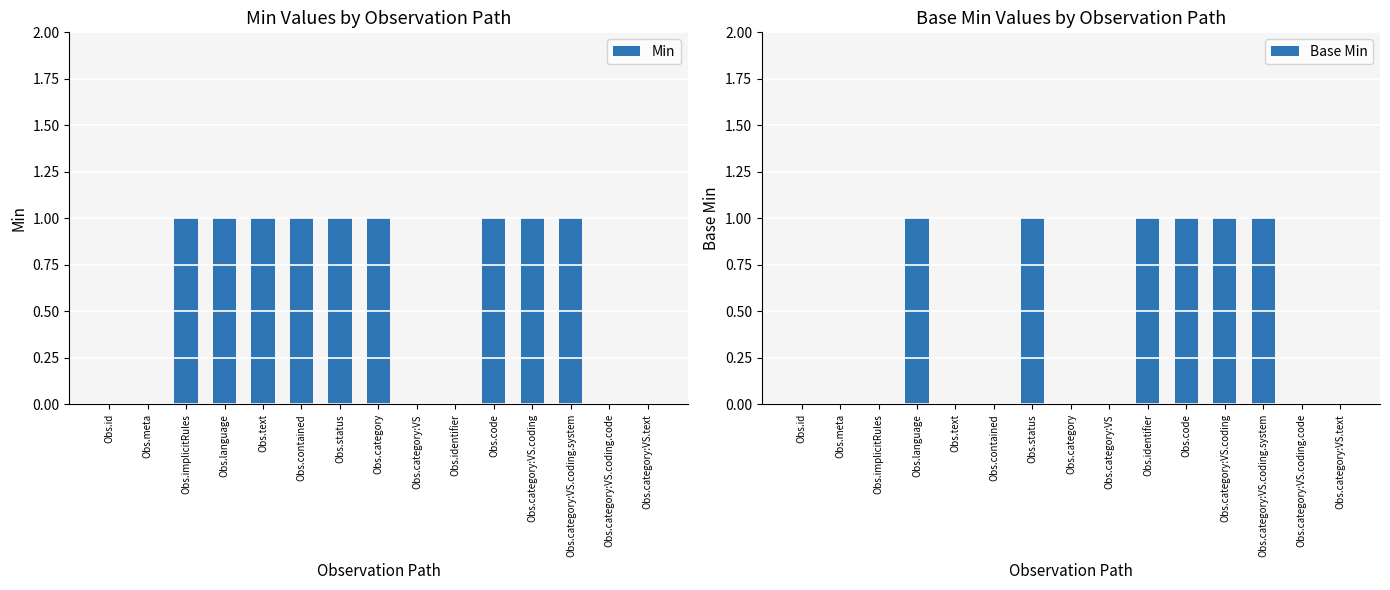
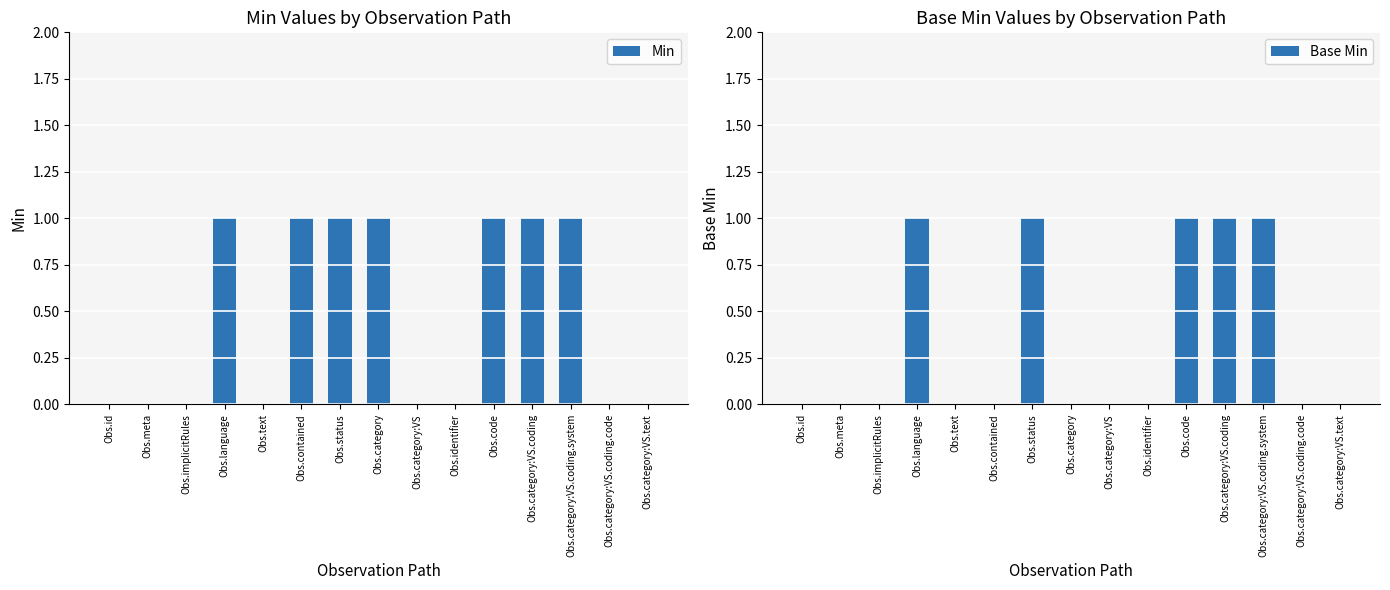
  {
    "Min Values by Observation Path": {
      "Obs.id": 0,
      "Obs.meta": 0,
-     "Obs.implicitRules": 1,
+     "Obs.implicitRules": 0,
      "Obs.language": 1,
-     "Obs.text": 1,
+     "Obs.text": 0,
      "Obs.contained": 1,
      "Obs.status": 1,
      "Obs.category": 1,
      "Obs.category:VS": 0,
      "Obs.identifier": 0,
      "Obs.code": 1,
      "Obs.category:VS.coding": 1,
      "Obs.category:VS.coding.system": 1,
      "Obs.category:VS.coding.code": 0,
      "Obs.category:VS.text": 0
    },
    "Base Min Values by Observation Path": {
      "Obs.id": 0,
      "Obs.meta": 0,
      "Obs.implicitRules": 0,
      "Obs.language": 1,
      "Obs.text": 0,
      "Obs.contained": 0,
      "Obs.status": 1,
      "Obs.category": 0,
      "Obs.category:VS": 0,
-     "Obs.identifier": 1,
+     "Obs.identifier": 0,
      "Obs.code": 1,
      "Obs.category:VS.coding": 1,
      "Obs.category:VS.coding.system": 1,
      "Obs.category:VS.coding.code": 0,
      "Obs.category:VS.text": 0
    }
  }
